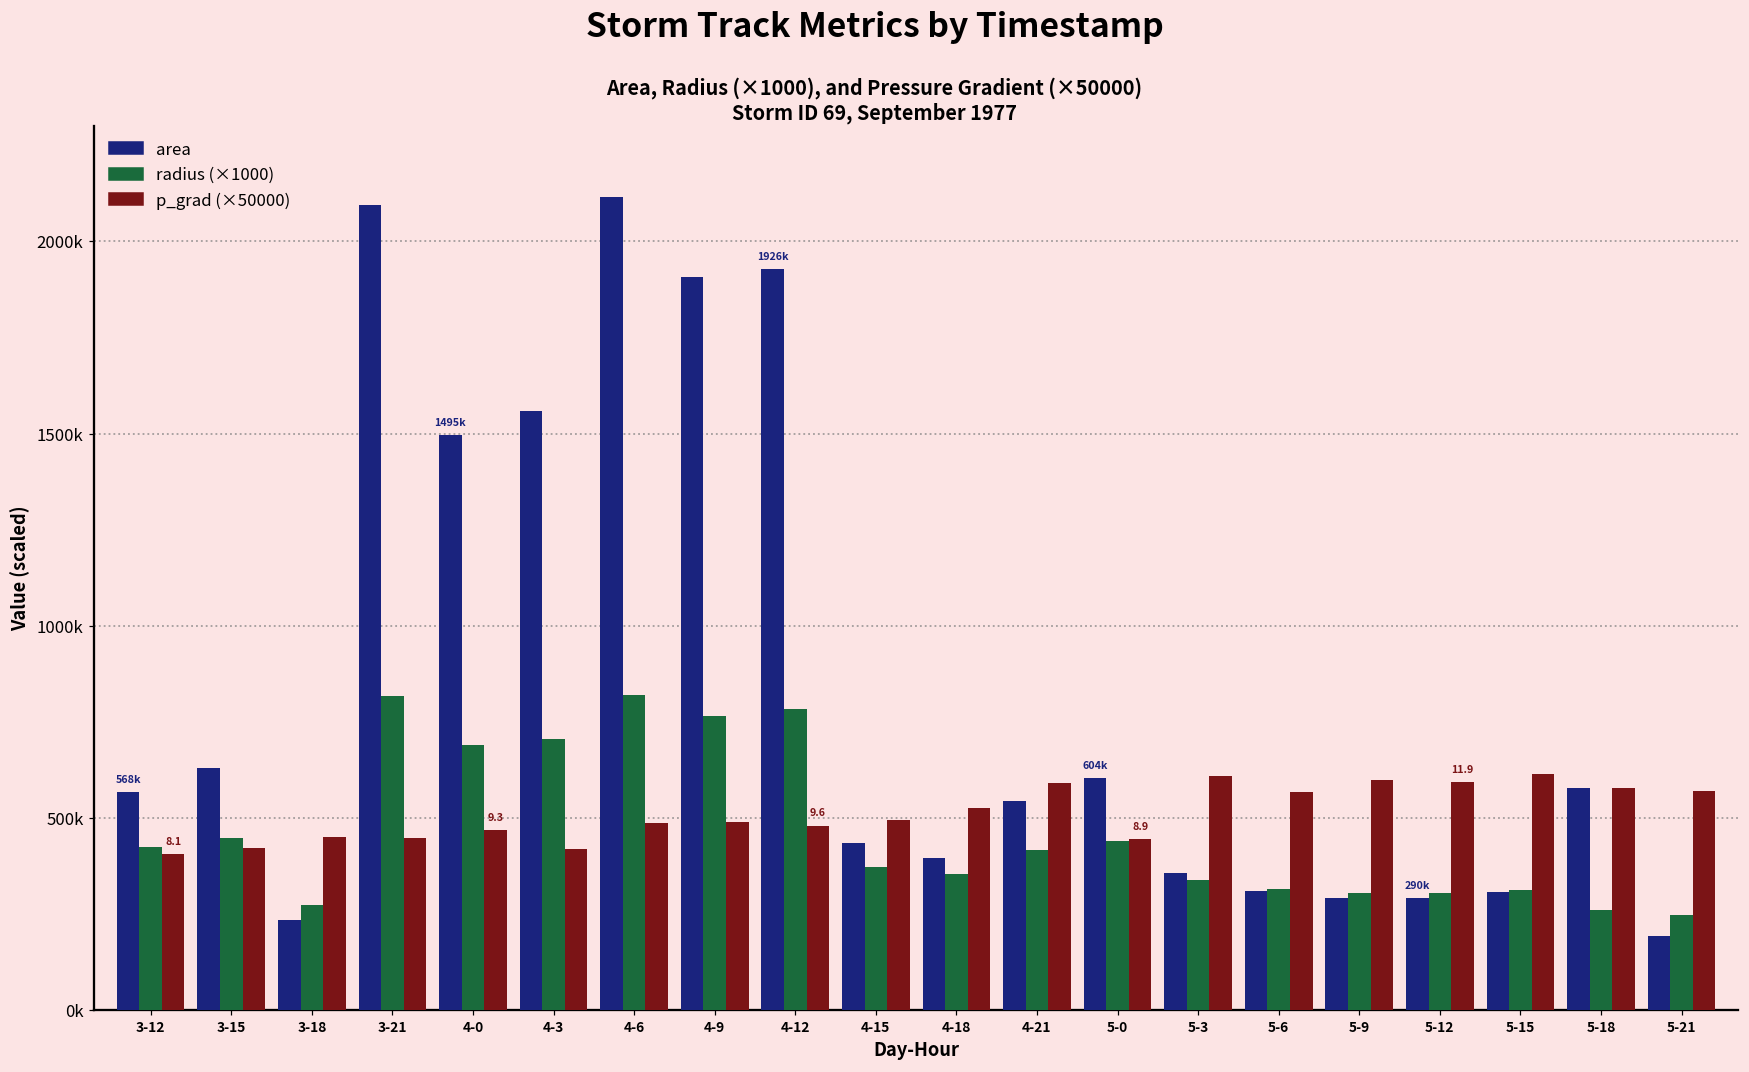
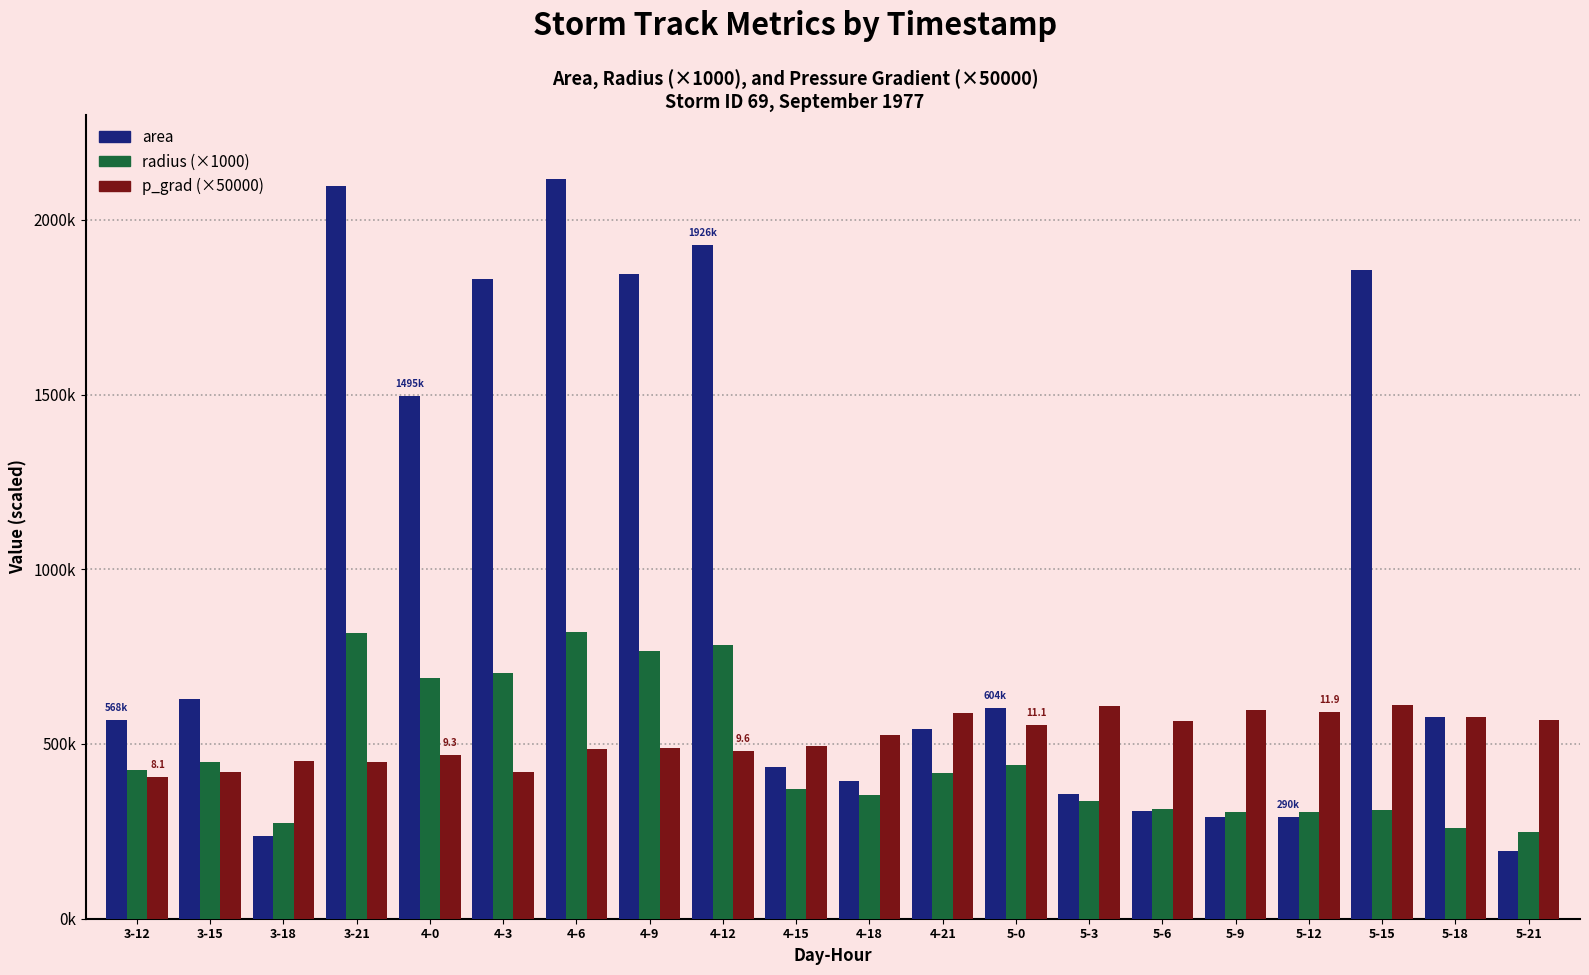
  {
    "area": {
      "3-15": 630000,
      "3-18": 240000,
      "3-21": 2100000,
-     "4-3": 1560000,
+     "4-3": 1830000,
      "4-6": 2120000,
-     "4-9": 1910000,
+     "4-9": 1850000,
      "4-15": 430000,
      "4-18": 400000,
      "4-21": 540000,
      "5-3": 360000,
      "5-6": 310000,
      "5-9": 290000,
-     "5-15": 310000,
+     "5-15": 1860000,
      "5-18": 580000,
      "5-21": 190000
    },
    "radius (×1000)": {
      "3-12": 430000,
      "3-15": 450000,
      "3-18": 270000,
      "3-21": 820000,
      "4-0": 690000,
      "4-3": 700000,
      "4-6": 820000,
      "4-9": 770000,
      "4-12": 780000,
      "4-15": 370000,
      "4-18": 350000,
      "4-21": 420000,
      "5-0": 440000,
      "5-3": 340000,
      "5-6": 310000,
      "5-9": 300000,
      "5-12": 300000,
      "5-15": 310000,
      "5-18": 260000,
      "5-21": 250000
    },
    "p_grad (×50000)": {
-     "5-0": 8.9
+     "5-0": 11.1
    }
  }
